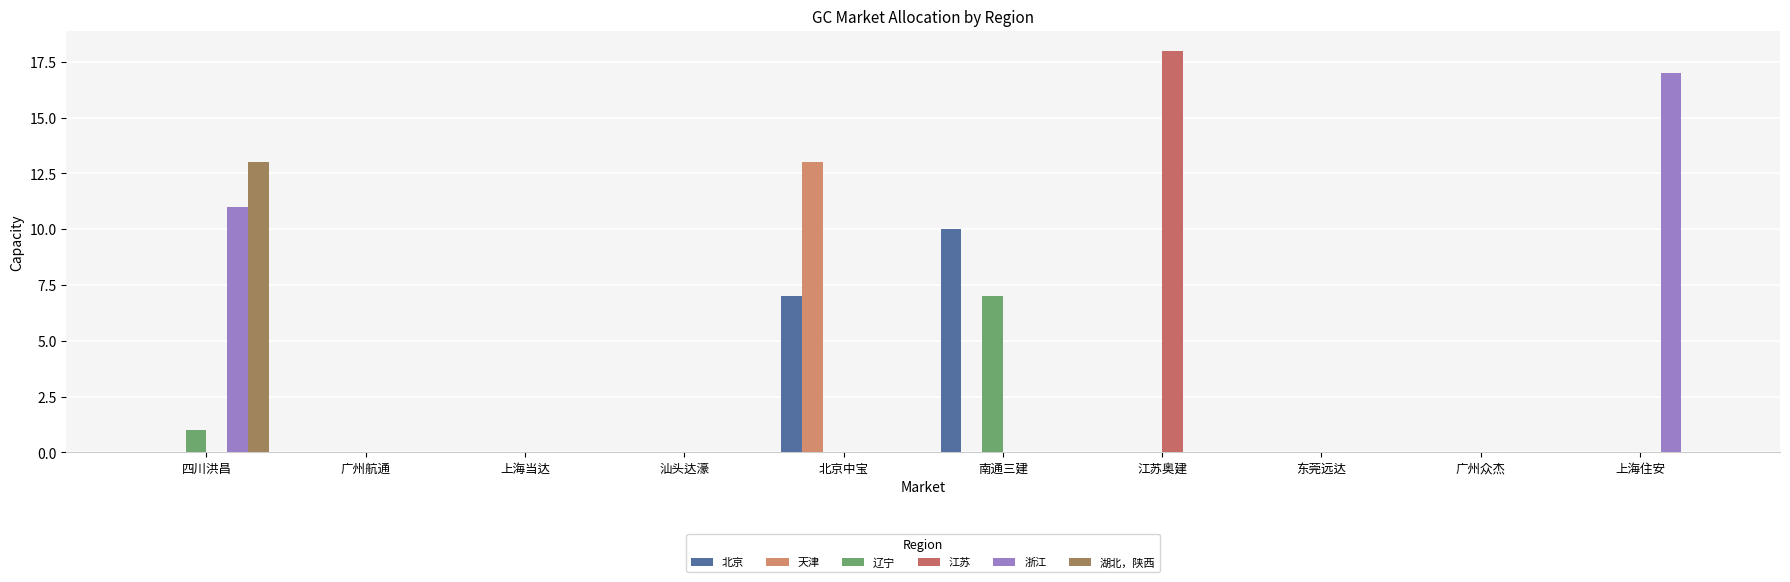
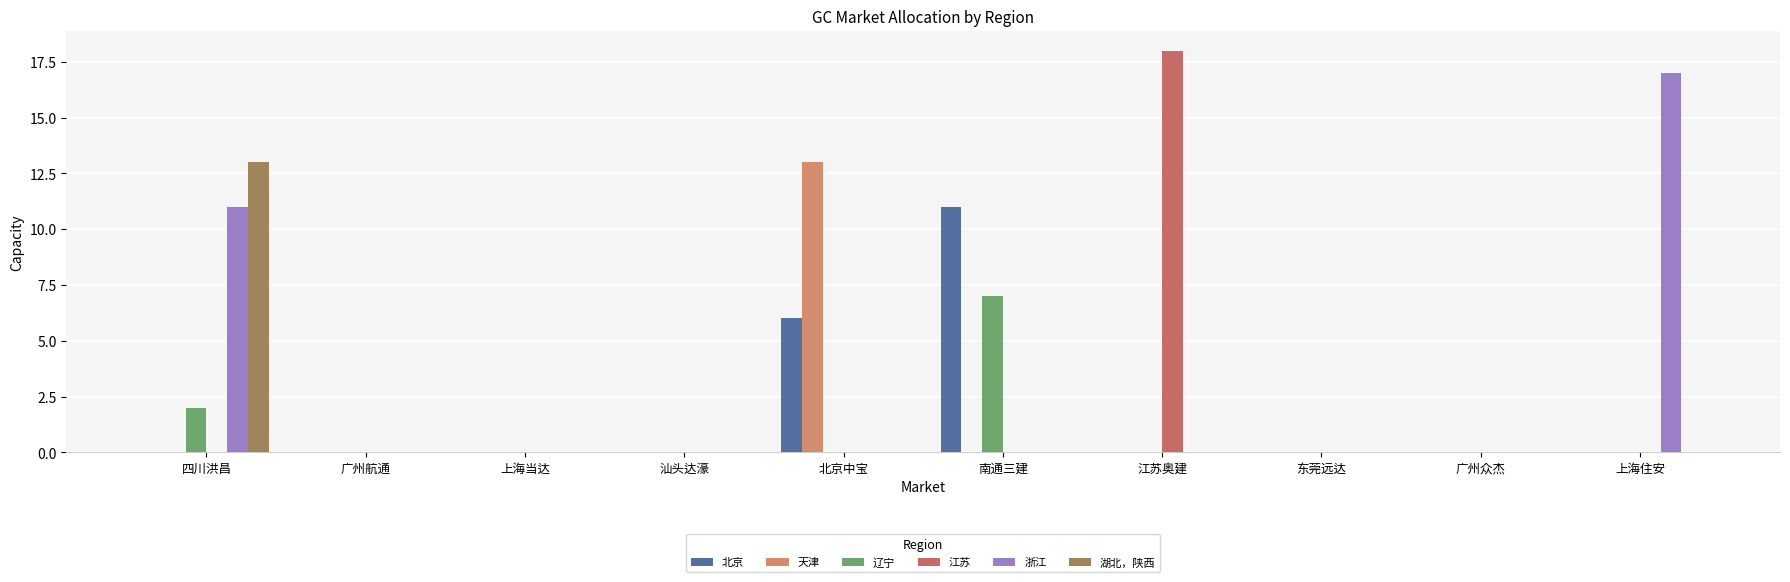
  {
    "北京": {
      "四川洪昌": 0,
      "广州航通": 0,
      "上海当达": 0,
      "汕头达濠": 0,
-     "北京中宝": 7,
-     "南通三建": 10,
+     "北京中宝": 6,
+     "南通三建": 11,
      "江苏奥建": 0,
      "东莞远达": 0,
      "广州众杰": 0,
      "上海住安": 0
    },
    "辽宁": {
-     "四川洪昌": 1,
+     "四川洪昌": 2,
      "广州航通": 0,
      "上海当达": 0,
      "汕头达濠": 0,
      "北京中宝": 0,
      "南通三建": 7,
      "江苏奥建": 0,
      "东莞远达": 0,
      "广州众杰": 0,
      "上海住安": 0
    },
    "浙江": {
      "四川洪昌": 11,
      "广州航通": 0,
      "上海当达": 0,
      "汕头达濠": 0,
      "北京中宝": 0,
      "南通三建": 0,
      "江苏奥建": 0,
      "东莞远达": 0,
      "广州众杰": 0,
      "上海住安": 17
    }
  }
